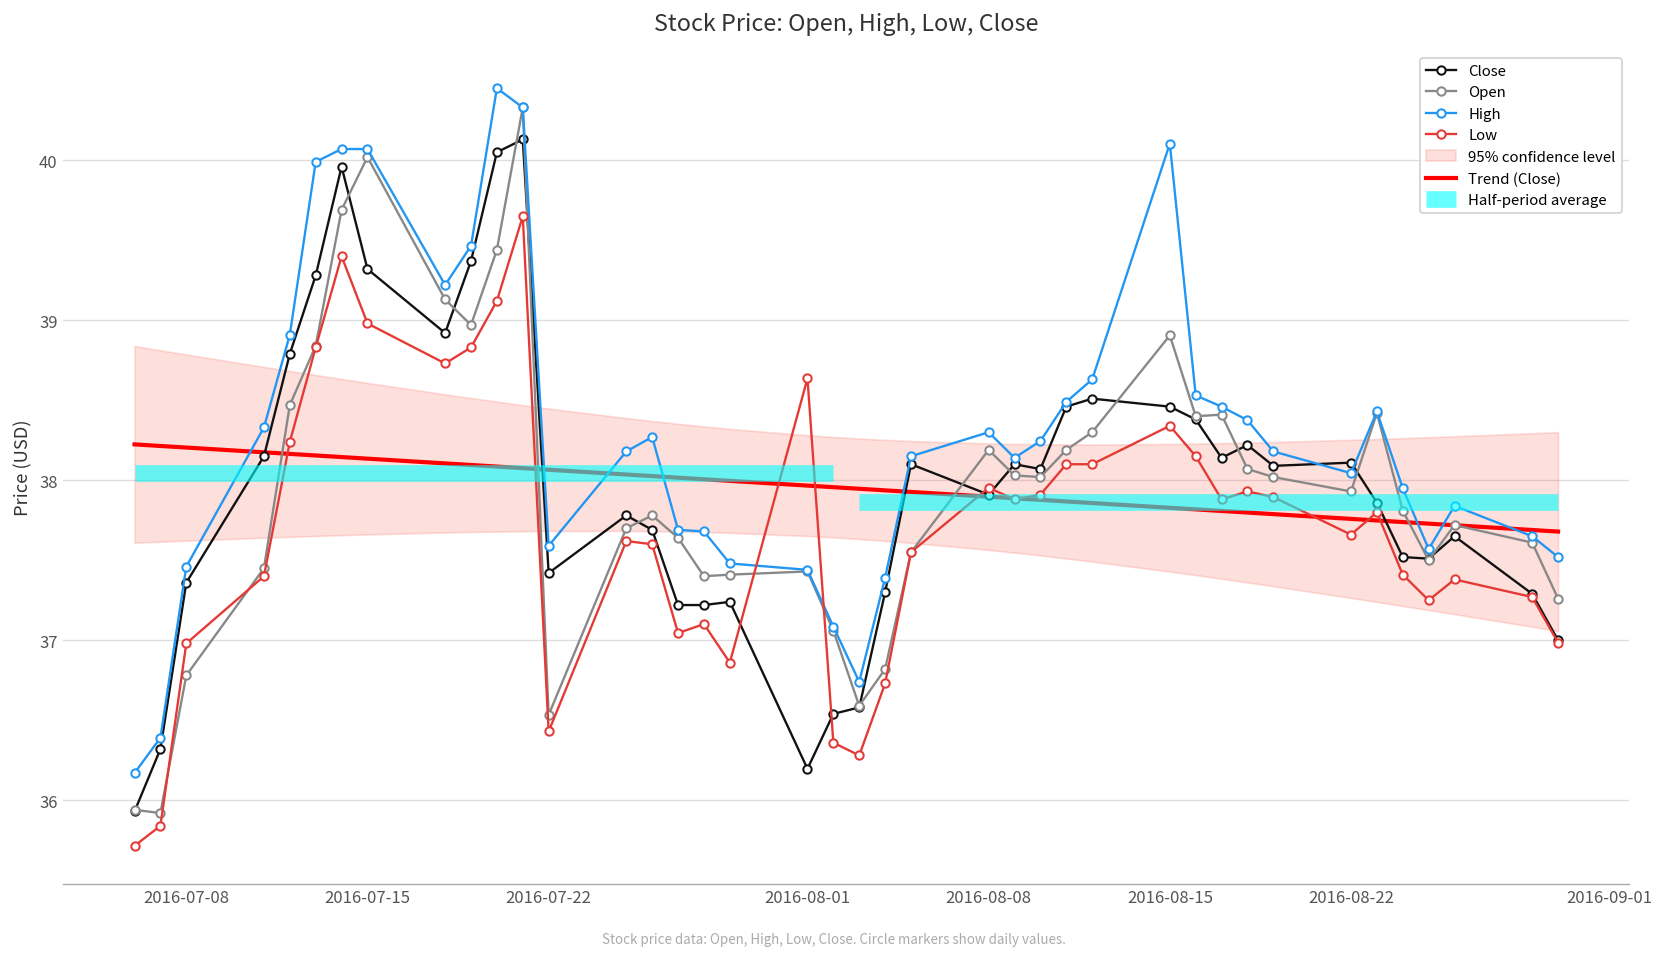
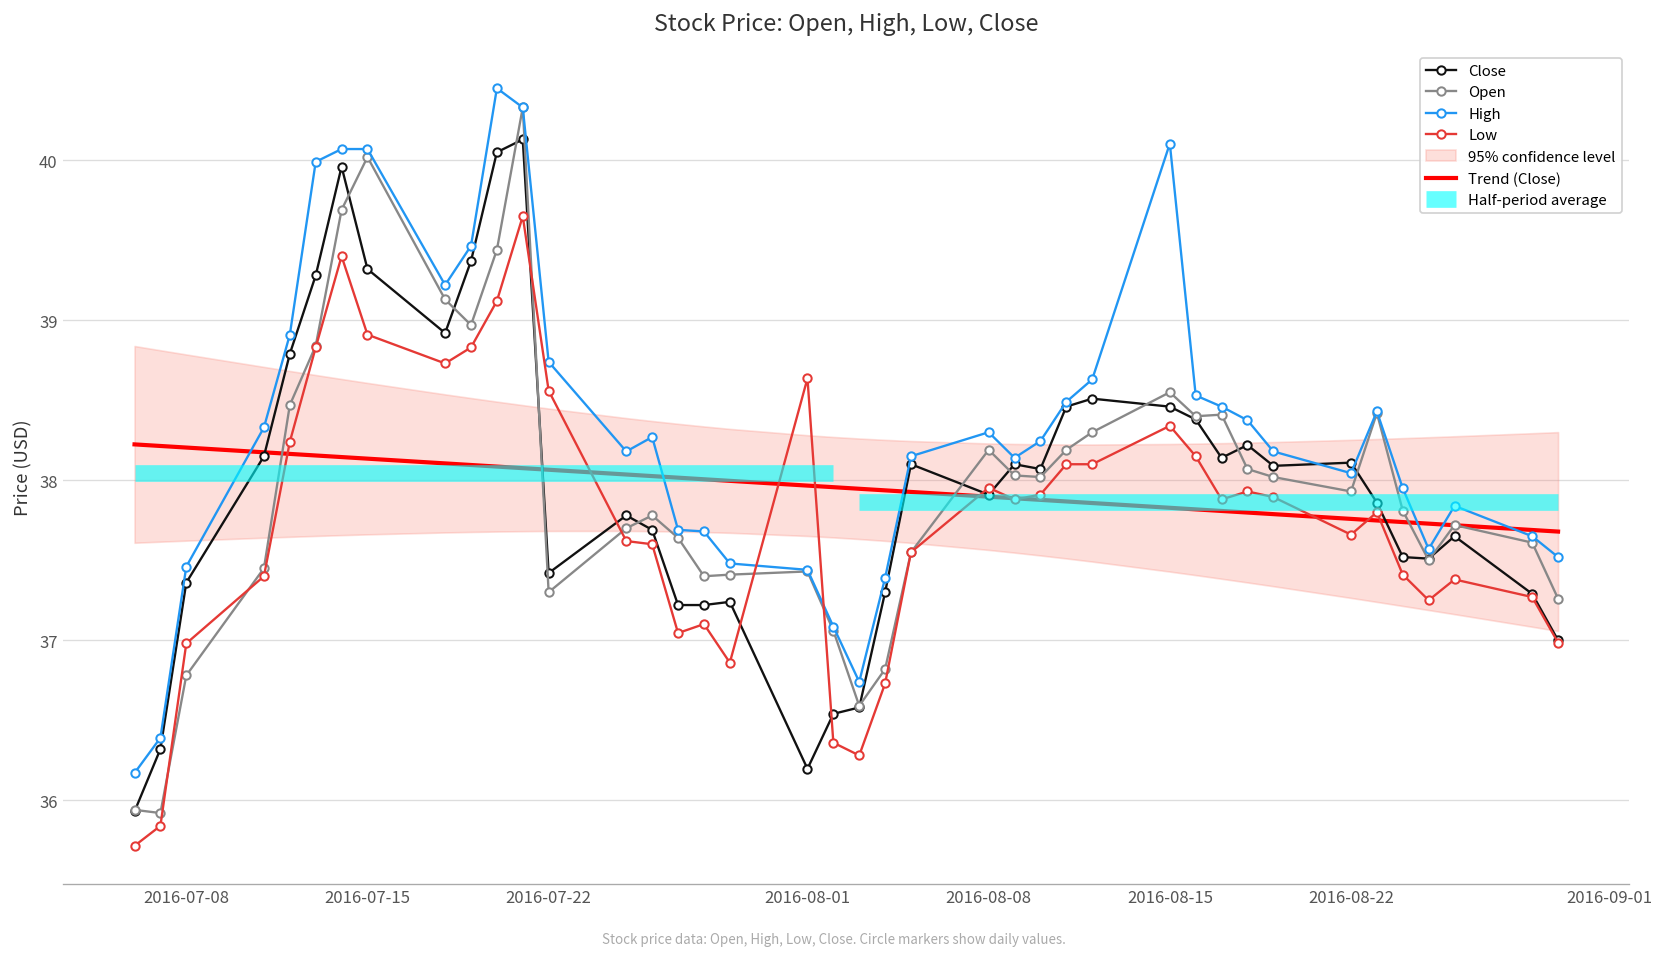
  {
    "Close": {
      "2016-07-08": 37.36,
      "2016-07-15": 39.32,
      "2016-07-22": 37.42,
      "2016-08-01": 36.20,
      "2016-08-15": 38.46,
      "2016-08-22": 38.11
    },
    "Open": {
      "2016-07-08": 36.78,
      "2016-07-15": 40.02,
-     "2016-07-22": 36.53,
+     "2016-07-22": 37.30,
      "2016-08-08": 38.19,
-     "2016-08-15": 38.91,
+     "2016-08-15": 38.55,
      "2016-08-22": 37.93
    },
    "High": {
      "2016-07-08": 37.46,
      "2016-07-15": 40.07,
-     "2016-07-22": 37.59,
+     "2016-07-22": 38.74,
      "2016-08-08": 38.30,
      "2016-08-15": 40.10,
      "2016-08-22": 38.04
    },
    "Low": {
      "2016-07-08": 36.98,
-     "2016-07-15": 38.98,
-     "2016-07-22": 36.43,
+     "2016-07-15": 38.91,
+     "2016-07-22": 38.56,
      "2016-08-01": 38.64,
      "2016-08-08": 37.95,
      "2016-08-15": 38.34,
      "2016-08-22": 37.66
    },
    "Trend (Close)": {
      "2016-07-08": 38.20,
      "2016-07-15": 38.13,
      "2016-07-22": 38.07,
      "2016-08-01": 37.97,
      "2016-08-15": 37.83,
      "2016-08-22": 37.76
    }
  }
